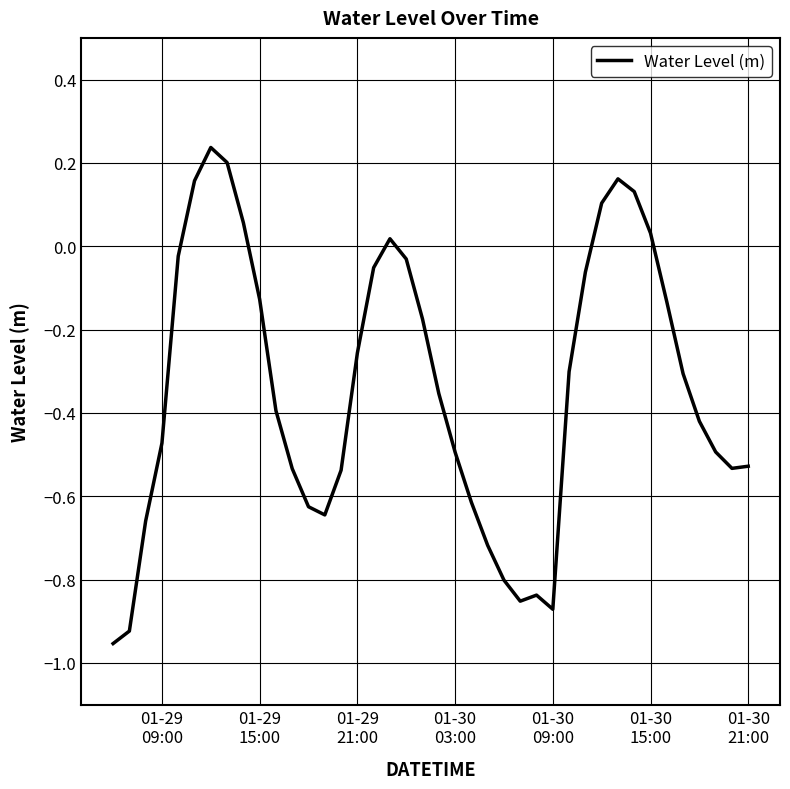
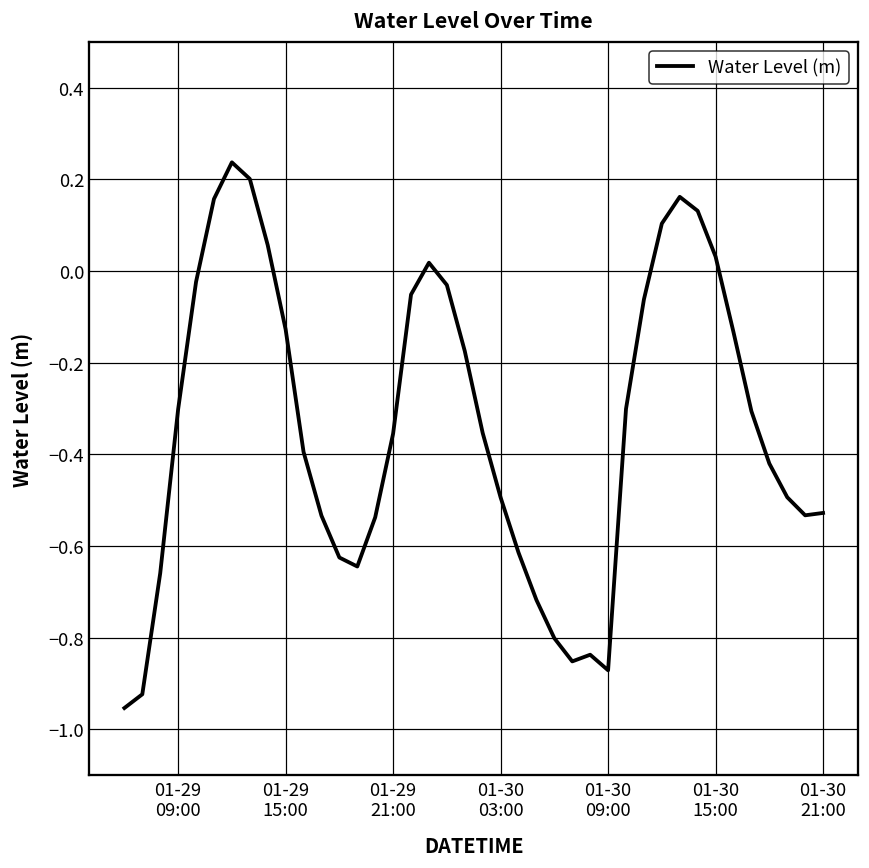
  {
-   "01-29 09:00": -0.47,
+   "01-29 09:00": -0.30,
    "01-29 15:00": -0.13,
-   "01-29 21:00": -0.26,
+   "01-29 21:00": -0.35,
    "01-30 03:00": -0.49,
    "01-30 09:00": -0.87,
    "01-30 15:00": 0.03,
    "01-30 21:00": -0.53
  }
